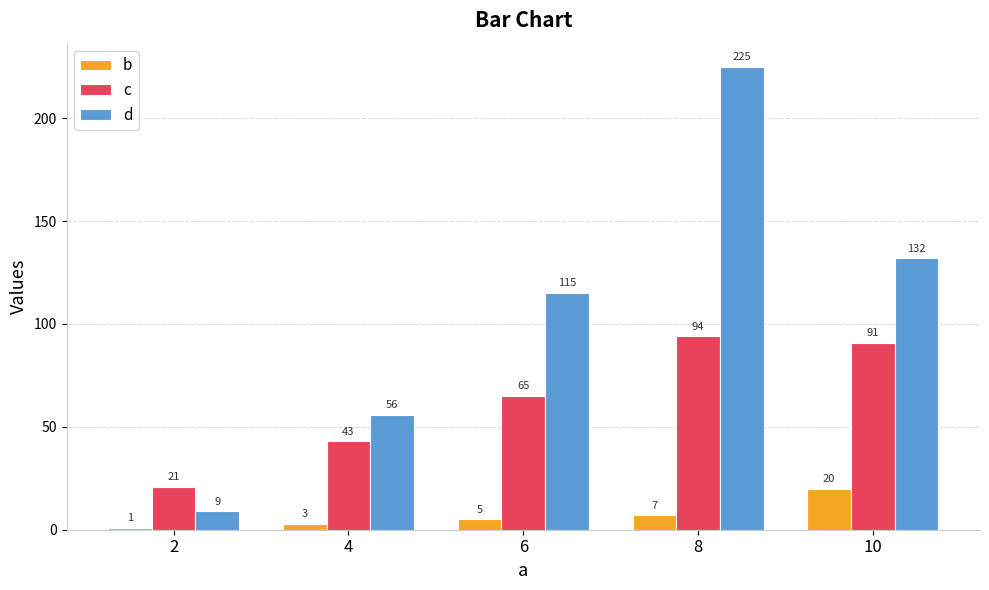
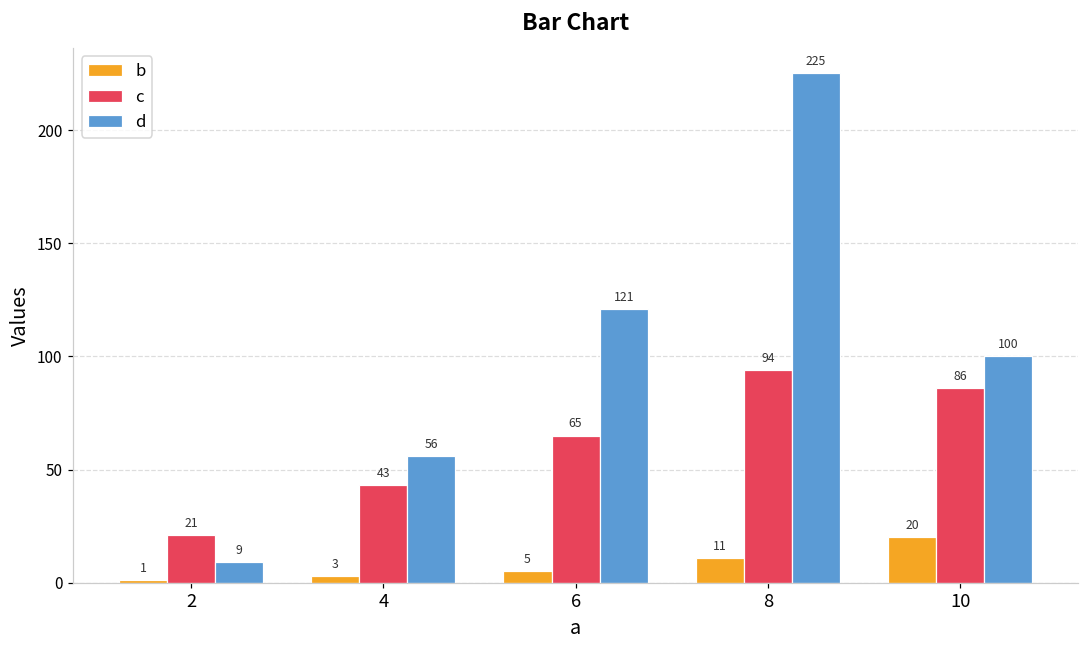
  {
    "b": {
      "2": 1,
      "4": 3,
      "6": 5,
-     "8": 7,
+     "8": 11,
      "10": 20
    },
    "c": {
      "2": 21,
      "4": 43,
      "6": 65,
      "8": 94,
-     "10": 91
+     "10": 86
    },
    "d": {
      "2": 9,
      "4": 56,
-     "6": 115,
+     "6": 121,
      "8": 225,
-     "10": 132
+     "10": 100
    }
  }
